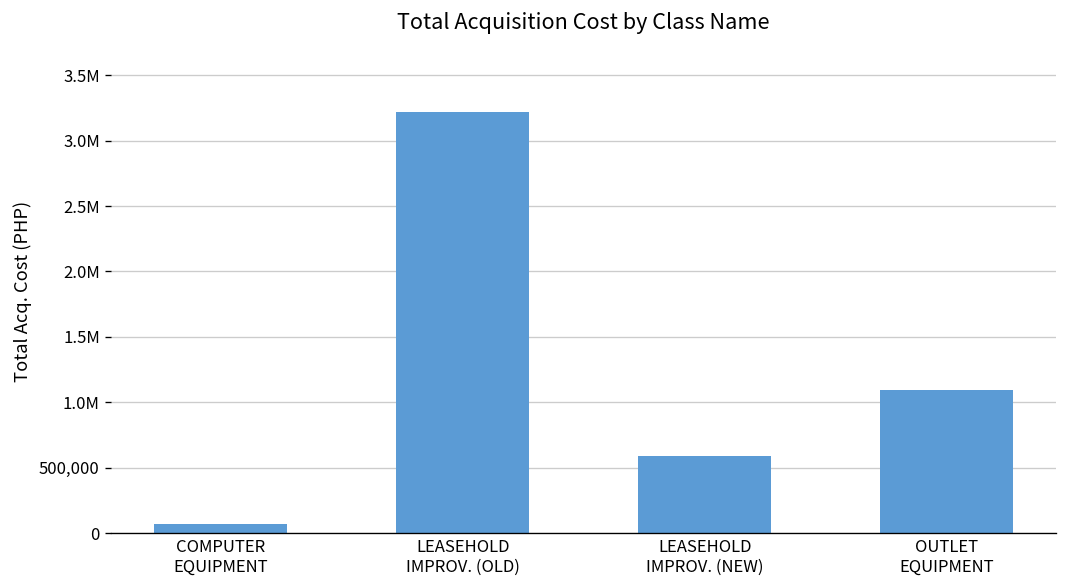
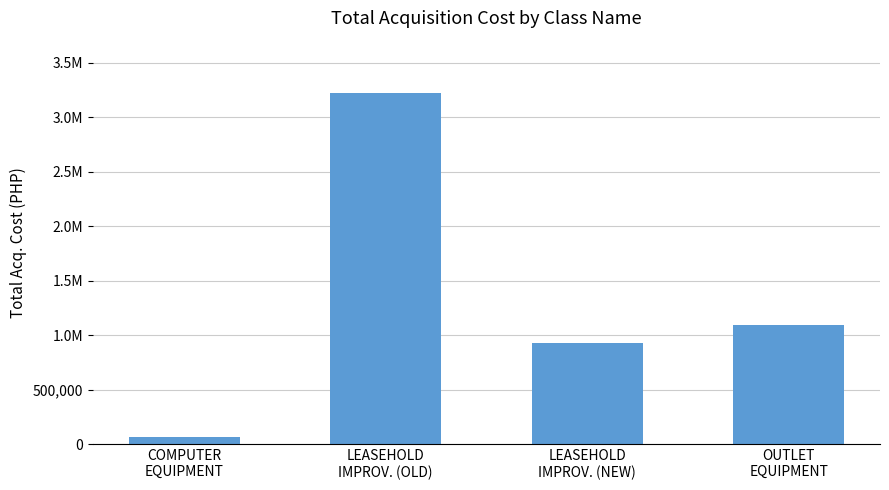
  {
    "COMPUTER EQUIPMENT": "70,000",
    "LEASEHOLD IMPROV. (OLD)": "3,220,000",
-   "LEASEHOLD IMPROV. (NEW)": "590,000",
+   "LEASEHOLD IMPROV. (NEW)": "930,000",
    "OUTLET EQUIPMENT": "1,100,000"
  }
